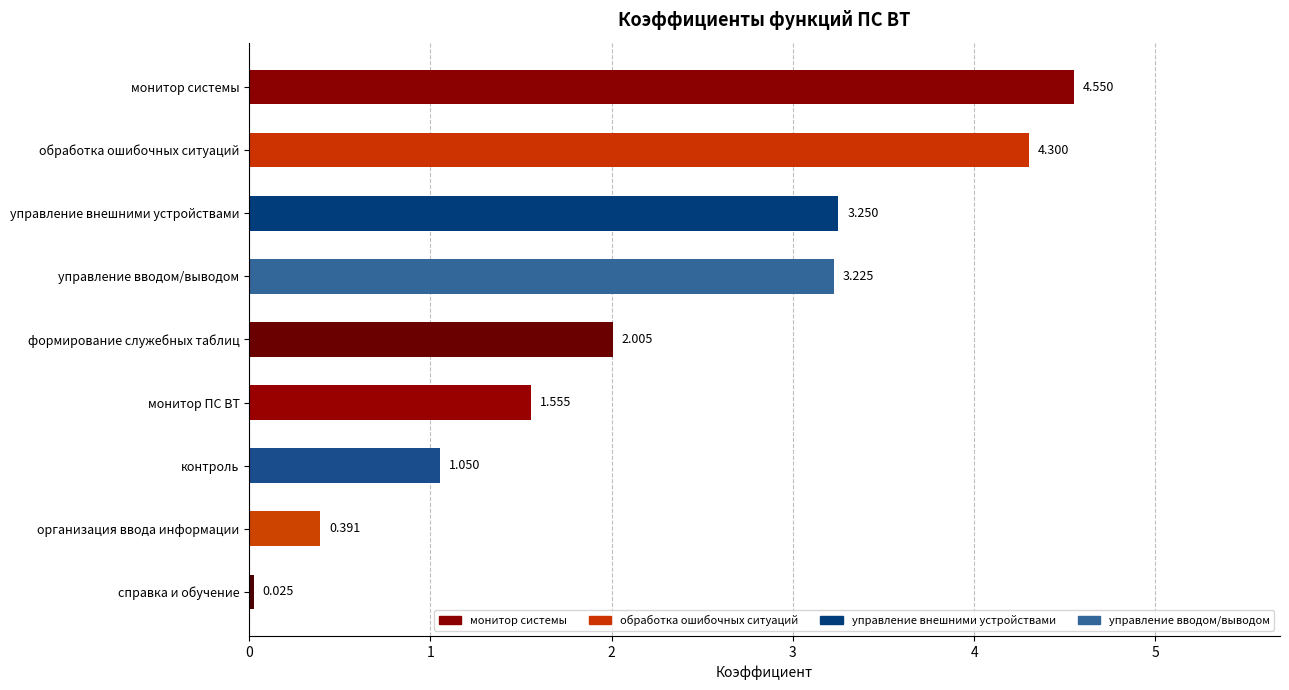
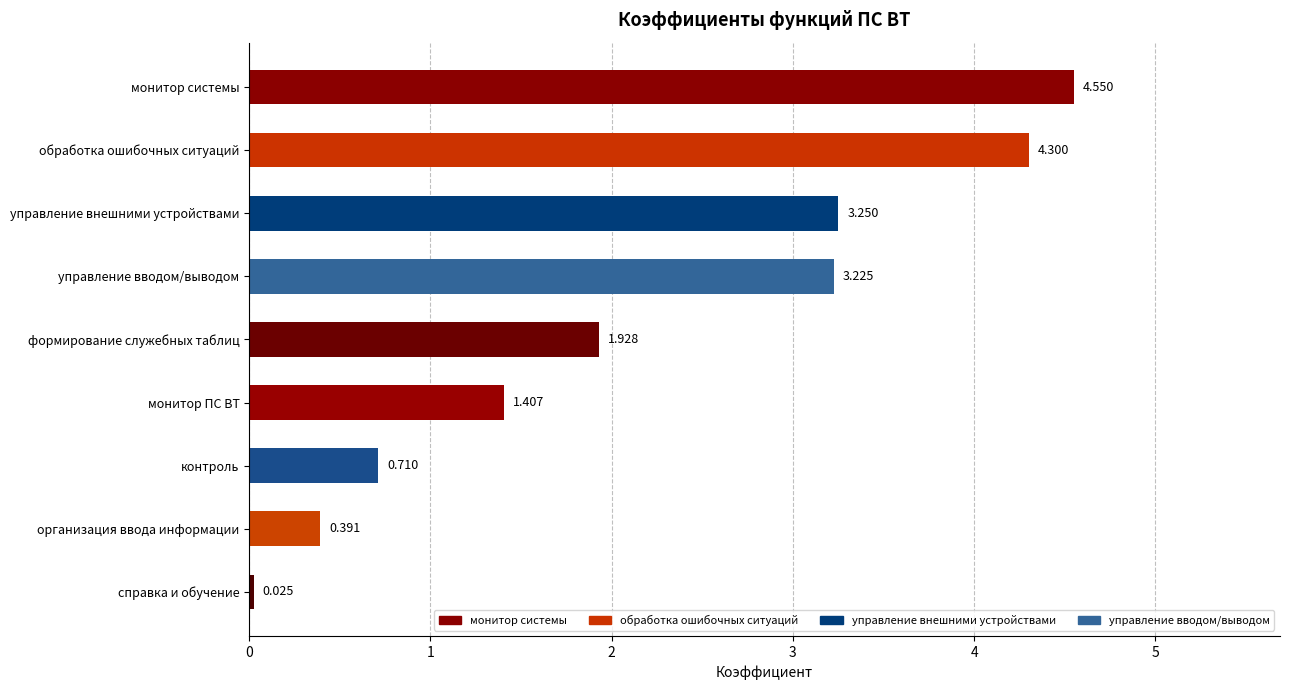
  {
    "монитор системы": 4.550,
    "обработка ошибочных ситуаций": 4.300,
    "управление внешними устройствами": 3.250,
    "управление вводом/выводом": 3.225,
-   "формирование служебных таблиц": 2.005,
-   "монитор ПС ВТ": 1.555,
-   "контроль": 1.050,
+   "формирование служебных таблиц": 1.928,
+   "монитор ПС ВТ": 1.407,
+   "контроль": 0.710,
    "организация ввода информации": 0.391,
    "справка и обучение": 0.025
  }
